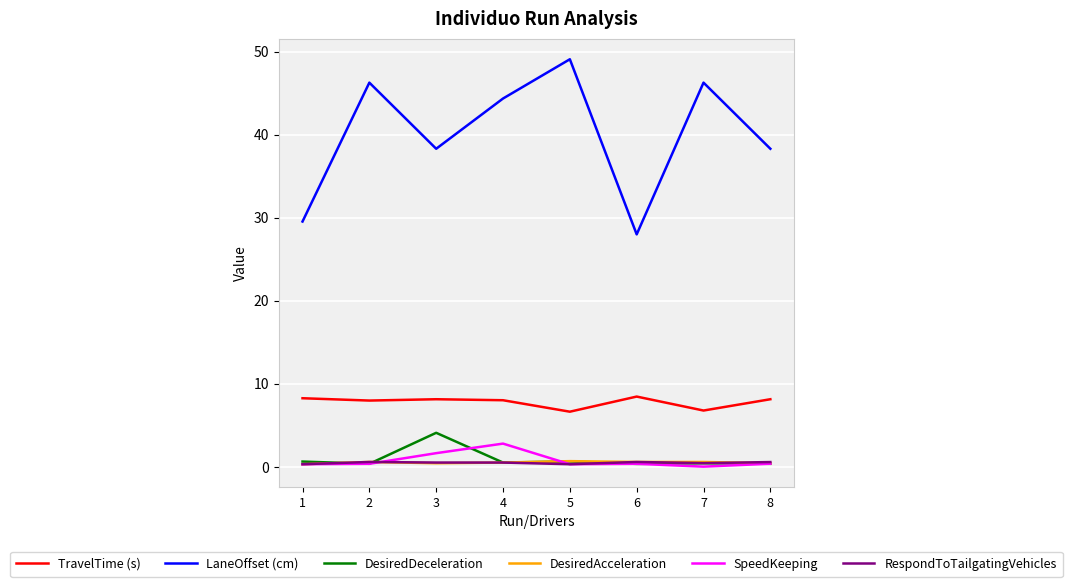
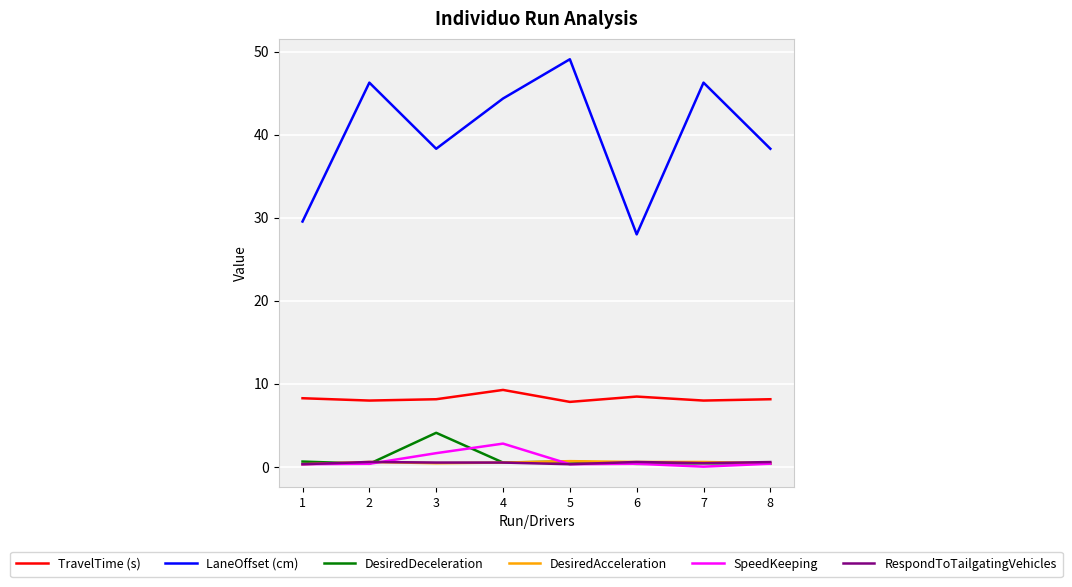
  {
    "TravelTime (s)": {
      "1": 8,
      "2": 8,
      "3": 8,
-     "4": 8,
-     "5": 7,
+     "4": 9,
+     "5": 8,
      "6": 8,
-     "7": 7,
+     "7": 8,
      "8": 8
    },
    "LaneOffset (cm)": {
      "1": 30,
      "2": 46,
      "3": 38,
      "4": 44,
      "5": 49,
      "6": 28,
      "7": 46,
      "8": 38
    },
    "DesiredDeceleration": {
      "1": 1,
      "3": 4
    },
    "SpeedKeeping": {
      "3": 2,
      "4": 3,
      "7": 0
    }
  }
